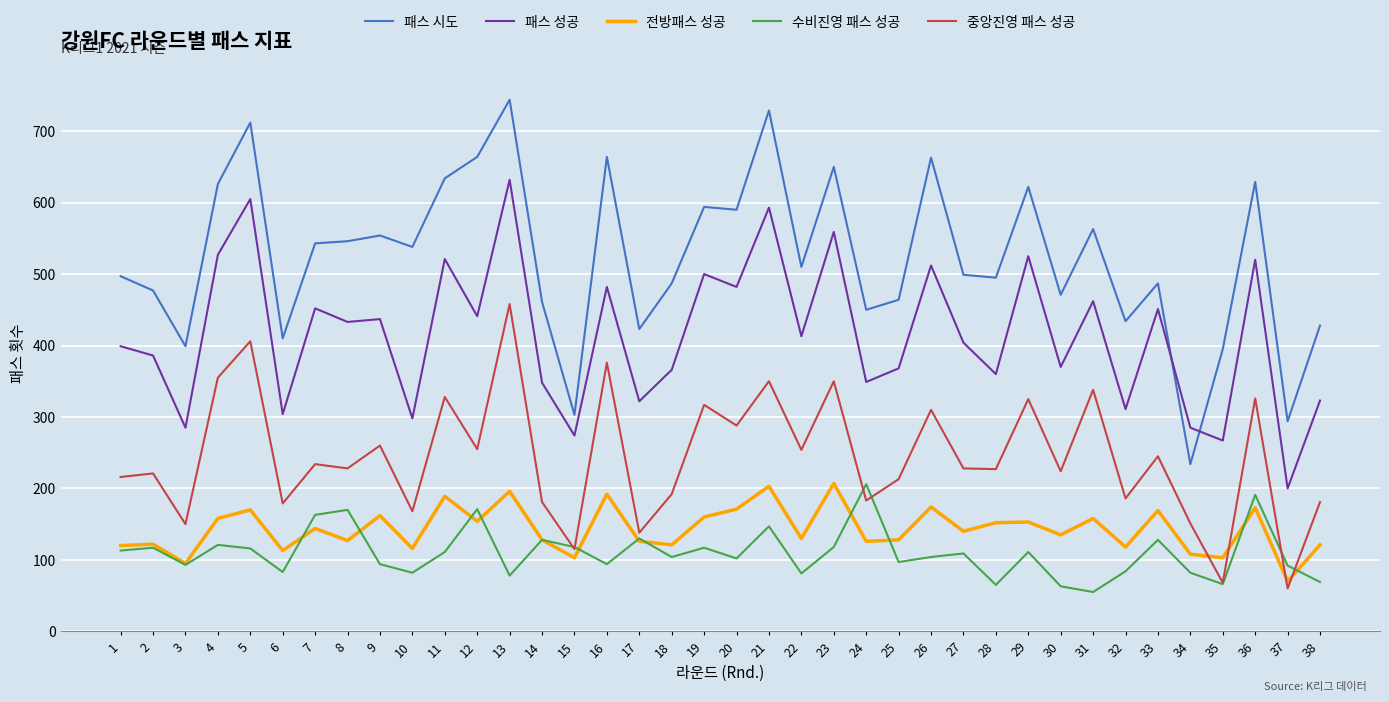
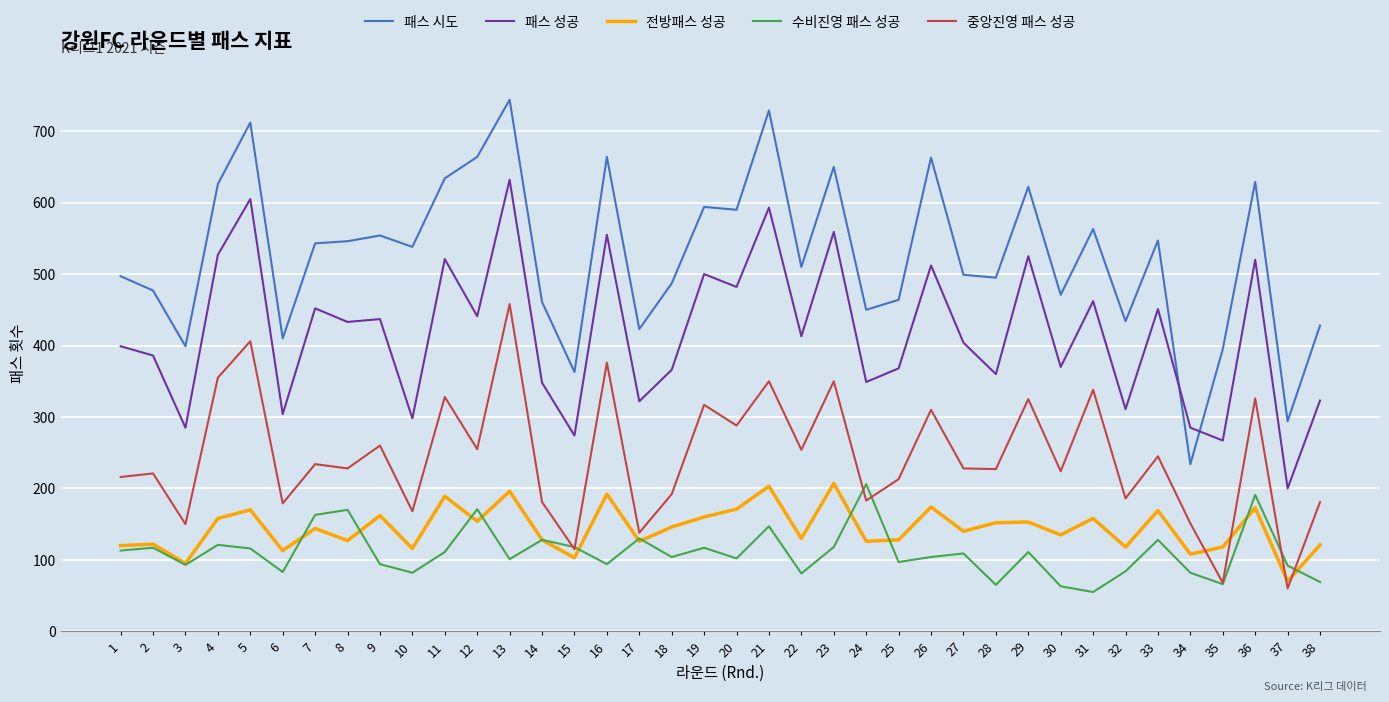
  {
    "패스 시도": {
      "1": 500,
      "2": 480,
      "3": 400,
      "4": 630,
      "5": 710,
      "6": 410,
      "7": 540,
      "8": 550,
      "9": 550,
      "10": 540,
      "11": 630,
      "12": 660,
      "13": 740,
      "14": 460,
-     "15": 300,
+     "15": 360,
      "16": 660,
      "17": 420,
      "18": 490,
      "19": 590,
      "20": 590,
      "21": 730,
      "22": 510,
      "23": 650,
      "24": 450,
      "25": 460,
      "26": 660,
      "27": 500,
      "28": 500,
      "29": 620,
      "30": 470,
      "31": 560,
      "32": 430,
-     "33": 490,
+     "33": 550,
      "34": 230,
      "35": 400,
      "36": 630,
      "37": 290,
      "38": 430
    },
    "패스 성공": {
      "1": 400,
      "2": 390,
      "3": 290,
      "4": 530,
      "5": 610,
      "6": 300,
      "7": 450,
      "8": 430,
      "9": 440,
      "10": 300,
      "11": 520,
      "12": 440,
      "13": 630,
      "14": 350,
      "15": 270,
-     "16": 480,
+     "16": 560,
      "17": 320,
      "18": 370,
      "19": 500,
      "20": 480,
      "21": 590,
      "22": 410,
      "23": 560,
      "24": 350,
      "25": 370,
      "26": 510,
      "27": 400,
      "28": 360,
      "29": 530,
      "30": 370,
      "31": 460,
      "32": 310,
      "33": 450,
      "34": 290,
      "35": 270,
      "36": 520,
      "37": 200,
      "38": 320
    },
    "전방패스 성공": {
      "1": 120,
      "2": 120,
      "4": 160,
      "5": 170,
      "6": 110,
      "7": 140,
      "8": 130,
      "9": 160,
      "10": 120,
      "11": 190,
      "12": 150,
      "13": 200,
      "15": 100,
      "16": 190,
      "17": 130,
-     "18": 120,
+     "18": 150,
      "19": 160,
      "20": 170,
      "21": 200,
      "22": 130,
      "23": 210,
      "24": 130,
      "25": 130,
      "26": 170,
      "27": 140,
      "28": 150,
      "29": 150,
      "30": 140,
      "31": 160,
      "32": 120,
      "33": 170,
      "34": 110,
-     "35": 100,
+     "35": 120,
      "36": 170,
      "37": 70,
      "38": 120
    },
    "수비진영 패스 성공": {
      "1": 110,
      "2": 120,
      "4": 120,
      "5": 120,
      "6": 80,
      "7": 160,
      "8": 170,
      "9": 90,
      "10": 80,
      "11": 110,
      "12": 170,
-     "13": 80,
+     "13": 100,
      "16": 90,
      "17": 130,
      "18": 100,
      "19": 120,
      "20": 100,
      "21": 150,
      "22": 80,
      "23": 120,
      "24": 210,
      "25": 100,
      "26": 100,
      "27": 110,
      "28": 70,
      "29": 110,
      "30": 60,
      "31": 60,
      "32": 80,
      "33": 130,
      "34": 80,
      "36": 190,
      "37": 90,
      "38": 70
    },
    "중앙진영 패스 성공": {
      "1": 220,
      "2": 220,
      "3": 150,
      "4": 360,
      "5": 410,
      "6": 180,
      "7": 230,
      "8": 230,
      "9": 260,
      "10": 170,
      "11": 330,
      "12": 260,
      "13": 460,
      "14": 180,
      "16": 380,
      "17": 140,
      "18": 190,
      "19": 320,
      "20": 290,
      "21": 350,
      "22": 250,
      "23": 350,
      "24": 180,
      "25": 210,
      "26": 310,
      "27": 230,
      "28": 230,
      "29": 330,
      "30": 220,
      "31": 340,
      "32": 190,
      "33": 250,
      "34": 150,
      "36": 330,
      "37": 60,
      "38": 180
    }
  }
